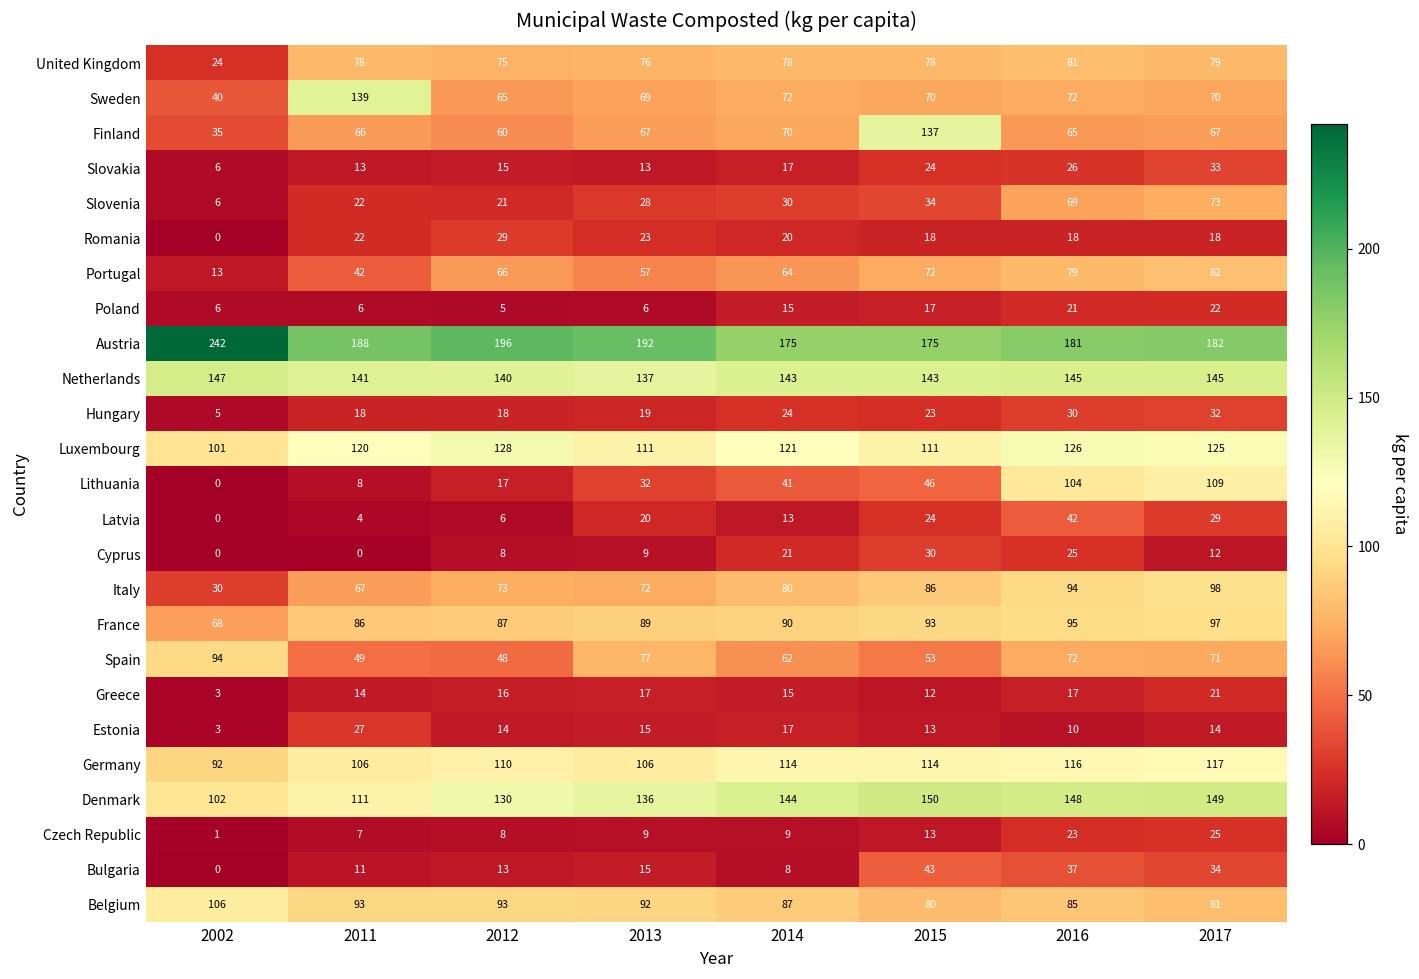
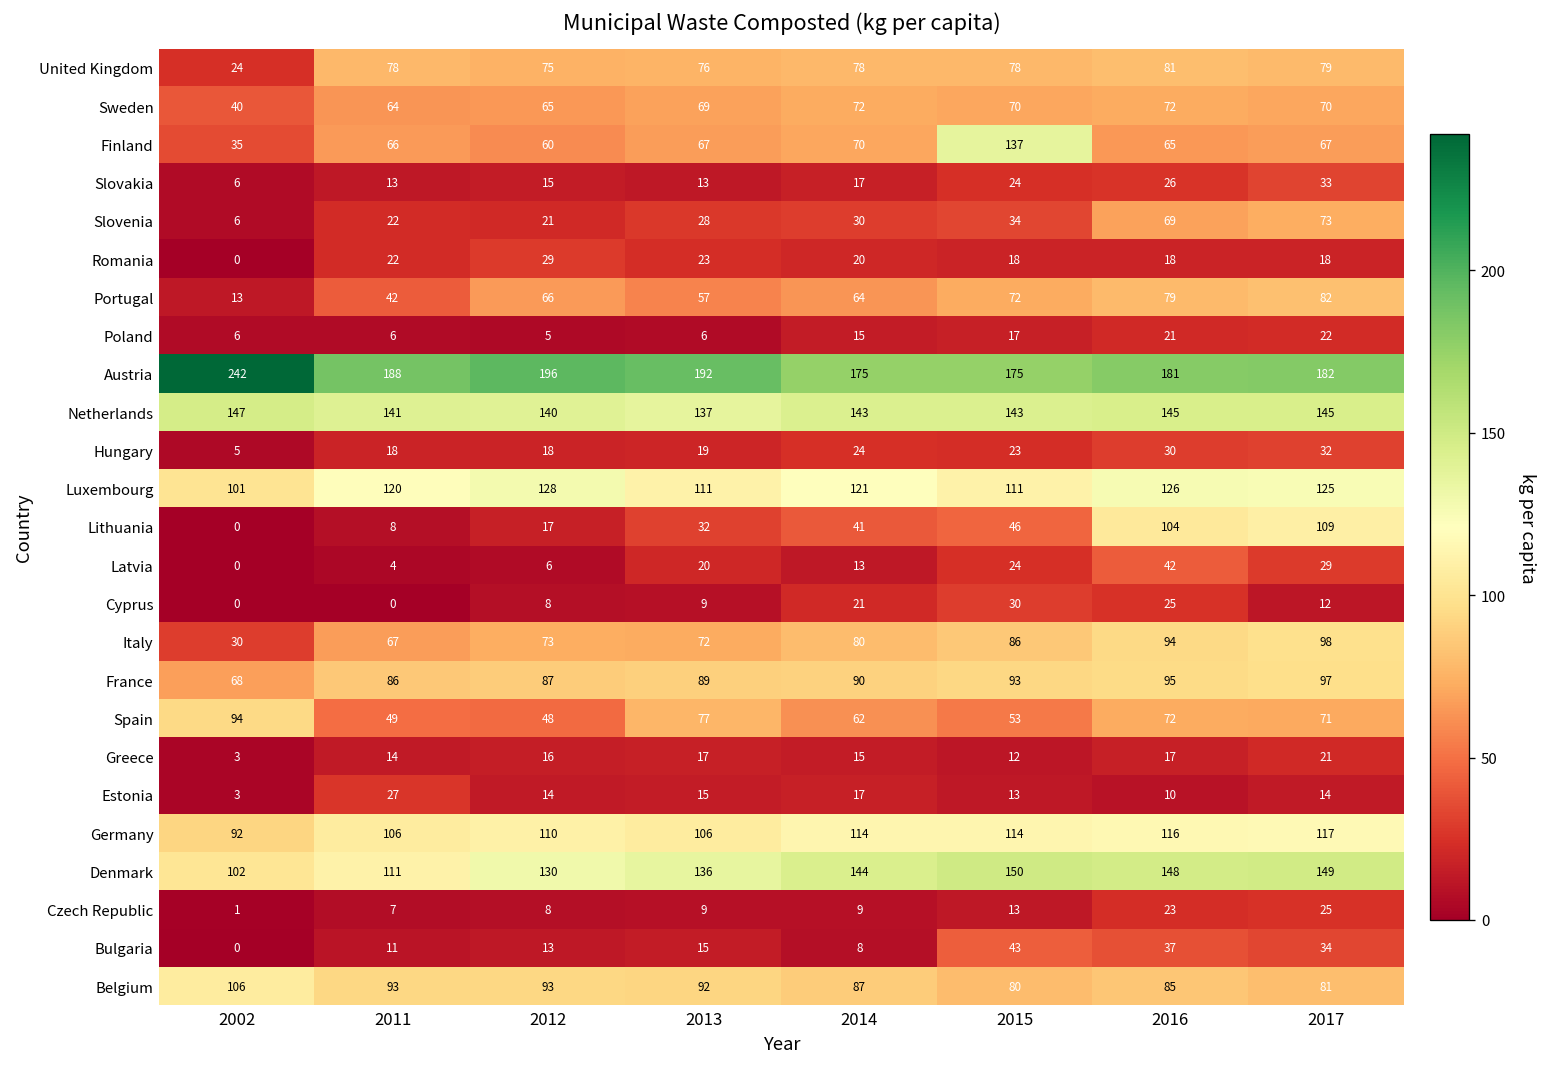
  {
    "United Kingdom": {
      "2002": 24,
      "2011": 78,
      "2012": 75,
      "2013": 76,
      "2014": 78,
      "2015": 78,
      "2016": 81,
      "2017": 79
    },
    "Sweden": {
      "2002": 40,
-     "2011": 139,
+     "2011": 64,
      "2012": 65,
      "2013": 69,
      "2014": 72,
      "2015": 70,
      "2016": 72,
      "2017": 70
    },
    "Finland": {
      "2002": 35,
      "2011": 66,
      "2012": 60,
      "2013": 67,
      "2014": 70,
      "2015": 137,
      "2016": 65,
      "2017": 67
    },
    "Slovakia": {
      "2002": 6,
      "2011": 13,
      "2012": 15,
      "2013": 13,
      "2014": 17,
      "2015": 24,
      "2016": 26,
      "2017": 33
    },
    "Slovenia": {
      "2002": 6,
      "2011": 22,
      "2012": 21,
      "2013": 28,
      "2014": 30,
      "2015": 34,
      "2016": 69,
      "2017": 73
    },
    "Romania": {
      "2002": 0,
      "2011": 22,
      "2012": 29,
      "2013": 23,
      "2014": 20,
      "2015": 18,
      "2016": 18,
      "2017": 18
    },
    "Portugal": {
      "2002": 13,
      "2011": 42,
      "2012": 66,
      "2013": 57,
      "2014": 64,
      "2015": 72,
      "2016": 79,
      "2017": 82
    },
    "Poland": {
      "2002": 6,
      "2011": 6,
      "2012": 5,
      "2013": 6,
      "2014": 15,
      "2015": 17,
      "2016": 21,
      "2017": 22
    },
    "Austria": {
      "2002": 242,
      "2011": 188,
      "2012": 196,
      "2013": 192,
      "2014": 175,
      "2015": 175,
      "2016": 181,
      "2017": 182
    },
    "Netherlands": {
      "2002": 147,
      "2011": 141,
      "2012": 140,
      "2013": 137,
      "2014": 143,
      "2015": 143,
      "2016": 145,
      "2017": 145
    },
    "Hungary": {
      "2002": 5,
      "2011": 18,
      "2012": 18,
      "2013": 19,
      "2014": 24,
      "2015": 23,
      "2016": 30,
      "2017": 32
    },
    "Luxembourg": {
      "2002": 101,
      "2011": 120,
      "2012": 128,
      "2013": 111,
      "2014": 121,
      "2015": 111,
      "2016": 126,
      "2017": 125
    },
    "Lithuania": {
      "2002": 0,
      "2011": 8,
      "2012": 17,
      "2013": 32,
      "2014": 41,
      "2015": 46,
      "2016": 104,
      "2017": 109
    },
    "Latvia": {
      "2002": 0,
      "2011": 4,
      "2012": 6,
      "2013": 20,
      "2014": 13,
      "2015": 24,
      "2016": 42,
      "2017": 29
    },
    "Cyprus": {
      "2002": 0,
      "2011": 0,
      "2012": 8,
      "2013": 9,
      "2014": 21,
      "2015": 30,
      "2016": 25,
      "2017": 12
    },
    "Italy": {
      "2002": 30,
      "2011": 67,
      "2012": 73,
      "2013": 72,
      "2014": 80,
      "2015": 86,
      "2016": 94,
      "2017": 98
    },
    "France": {
      "2002": 68,
      "2011": 86,
      "2012": 87,
      "2013": 89,
      "2014": 90,
      "2015": 93,
      "2016": 95,
      "2017": 97
    },
    "Spain": {
      "2002": 94,
      "2011": 49,
      "2012": 48,
      "2013": 77,
      "2014": 62,
      "2015": 53,
      "2016": 72,
      "2017": 71
    },
    "Greece": {
      "2002": 3,
      "2011": 14,
      "2012": 16,
      "2013": 17,
      "2014": 15,
      "2015": 12,
      "2016": 17,
      "2017": 21
    },
    "Estonia": {
      "2002": 3,
      "2011": 27,
      "2012": 14,
      "2013": 15,
      "2014": 17,
      "2015": 13,
      "2016": 10,
      "2017": 14
    },
    "Germany": {
      "2002": 92,
      "2011": 106,
      "2012": 110,
      "2013": 106,
      "2014": 114,
      "2015": 114,
      "2016": 116,
      "2017": 117
    },
    "Denmark": {
      "2002": 102,
      "2011": 111,
      "2012": 130,
      "2013": 136,
      "2014": 144,
      "2015": 150,
      "2016": 148,
      "2017": 149
    },
    "Czech Republic": {
      "2002": 1,
      "2011": 7,
      "2012": 8,
      "2013": 9,
      "2014": 9,
      "2015": 13,
      "2016": 23,
      "2017": 25
    },
    "Bulgaria": {
      "2002": 0,
      "2011": 11,
      "2012": 13,
      "2013": 15,
      "2014": 8,
      "2015": 43,
      "2016": 37,
      "2017": 34
    },
    "Belgium": {
      "2002": 106,
      "2011": 93,
      "2012": 93,
      "2013": 92,
      "2014": 87,
      "2015": 80,
      "2016": 85,
      "2017": 81
    }
  }
